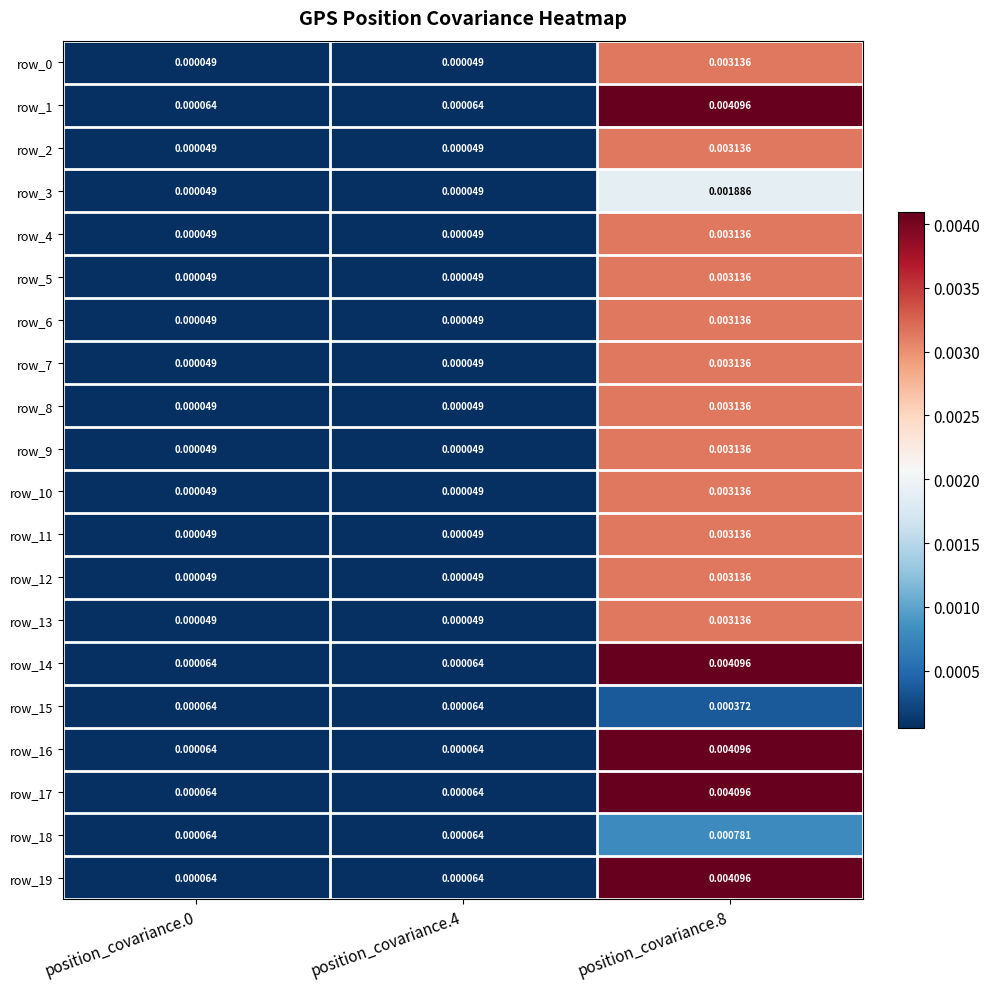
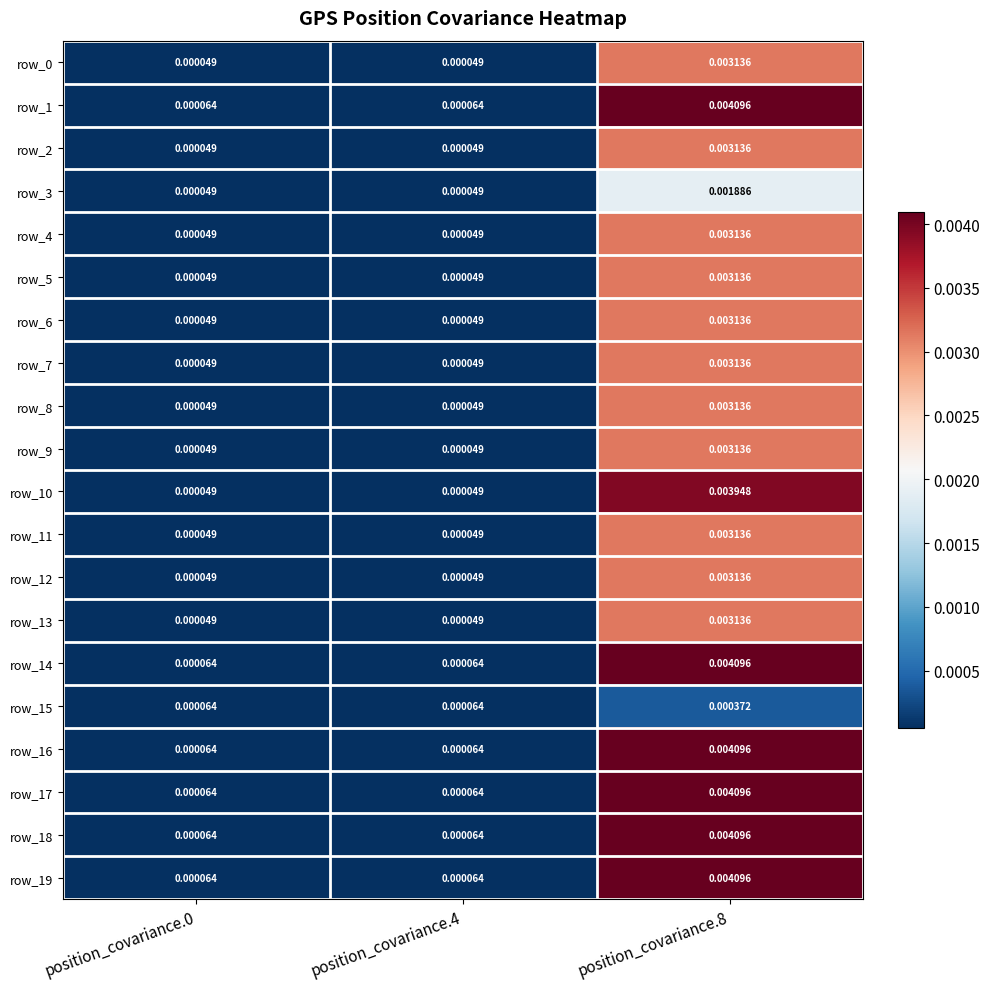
  {
    "row_0": {
      "position_covariance.0": 0.000049,
      "position_covariance.4": 0.000049,
      "position_covariance.8": 0.003136
    },
    "row_1": {
      "position_covariance.0": 0.000064,
      "position_covariance.4": 0.000064,
      "position_covariance.8": 0.004096
    },
    "row_2": {
      "position_covariance.0": 0.000049,
      "position_covariance.4": 0.000049,
      "position_covariance.8": 0.003136
    },
    "row_3": {
      "position_covariance.0": 0.000049,
      "position_covariance.4": 0.000049,
      "position_covariance.8": 0.001886
    },
    "row_4": {
      "position_covariance.0": 0.000049,
      "position_covariance.4": 0.000049,
      "position_covariance.8": 0.003136
    },
    "row_5": {
      "position_covariance.0": 0.000049,
      "position_covariance.4": 0.000049,
      "position_covariance.8": 0.003136
    },
    "row_6": {
      "position_covariance.0": 0.000049,
      "position_covariance.4": 0.000049,
      "position_covariance.8": 0.003136
    },
    "row_7": {
      "position_covariance.0": 0.000049,
      "position_covariance.4": 0.000049,
      "position_covariance.8": 0.003136
    },
    "row_8": {
      "position_covariance.0": 0.000049,
      "position_covariance.4": 0.000049,
      "position_covariance.8": 0.003136
    },
    "row_9": {
      "position_covariance.0": 0.000049,
      "position_covariance.4": 0.000049,
      "position_covariance.8": 0.003136
    },
    "row_10": {
      "position_covariance.0": 0.000049,
      "position_covariance.4": 0.000049,
-     "position_covariance.8": 0.003136
+     "position_covariance.8": 0.003948
    },
    "row_11": {
      "position_covariance.0": 0.000049,
      "position_covariance.4": 0.000049,
      "position_covariance.8": 0.003136
    },
    "row_12": {
      "position_covariance.0": 0.000049,
      "position_covariance.4": 0.000049,
      "position_covariance.8": 0.003136
    },
    "row_13": {
      "position_covariance.0": 0.000049,
      "position_covariance.4": 0.000049,
      "position_covariance.8": 0.003136
    },
    "row_14": {
      "position_covariance.0": 0.000064,
      "position_covariance.4": 0.000064,
      "position_covariance.8": 0.004096
    },
    "row_15": {
      "position_covariance.0": 0.000064,
      "position_covariance.4": 0.000064,
      "position_covariance.8": 0.000372
    },
    "row_16": {
      "position_covariance.0": 0.000064,
      "position_covariance.4": 0.000064,
      "position_covariance.8": 0.004096
    },
    "row_17": {
      "position_covariance.0": 0.000064,
      "position_covariance.4": 0.000064,
      "position_covariance.8": 0.004096
    },
    "row_18": {
      "position_covariance.0": 0.000064,
      "position_covariance.4": 0.000064,
-     "position_covariance.8": 0.000781
+     "position_covariance.8": 0.004096
    },
    "row_19": {
      "position_covariance.0": 0.000064,
      "position_covariance.4": 0.000064,
      "position_covariance.8": 0.004096
    }
  }
